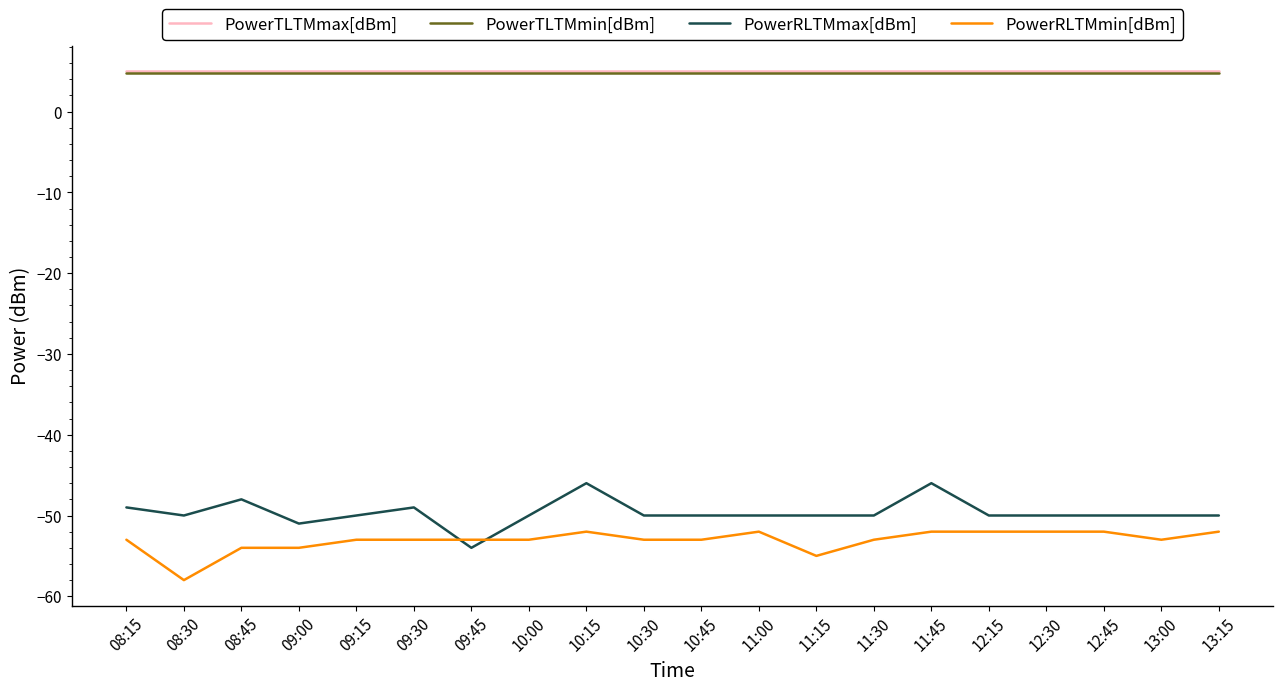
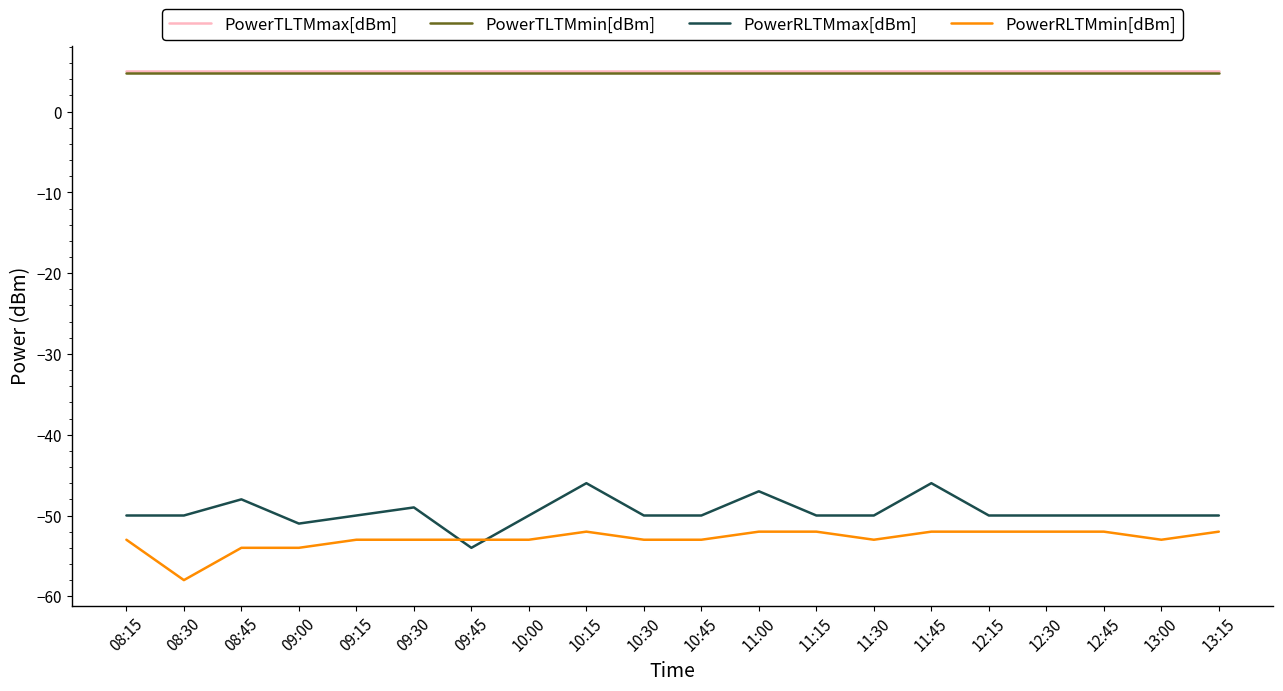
  {
    "PowerRLTMmax[dBm]": {
-     "08:15": -49,
+     "08:15": -50,
      "08:30": -50,
      "08:45": -48,
      "09:00": -51,
      "09:15": -50,
      "09:30": -49,
      "09:45": -54,
      "10:00": -50,
      "10:15": -46,
      "10:30": -50,
      "10:45": -50,
-     "11:00": -50,
+     "11:00": -47,
      "11:15": -50,
      "11:30": -50,
      "11:45": -46,
      "12:15": -50,
      "12:30": -50,
      "12:45": -50,
      "13:00": -50,
      "13:15": -50
    },
    "PowerRLTMmin[dBm]": {
      "08:15": -53,
      "08:30": -58,
      "08:45": -54,
      "09:00": -54,
      "09:15": -53,
      "09:30": -53,
      "09:45": -53,
      "10:00": -53,
      "10:15": -52,
      "10:30": -53,
      "10:45": -53,
      "11:00": -52,
-     "11:15": -55,
+     "11:15": -52,
      "11:30": -53,
      "11:45": -52,
      "12:15": -52,
      "12:30": -52,
      "12:45": -52,
      "13:00": -53,
      "13:15": -52
    }
  }
